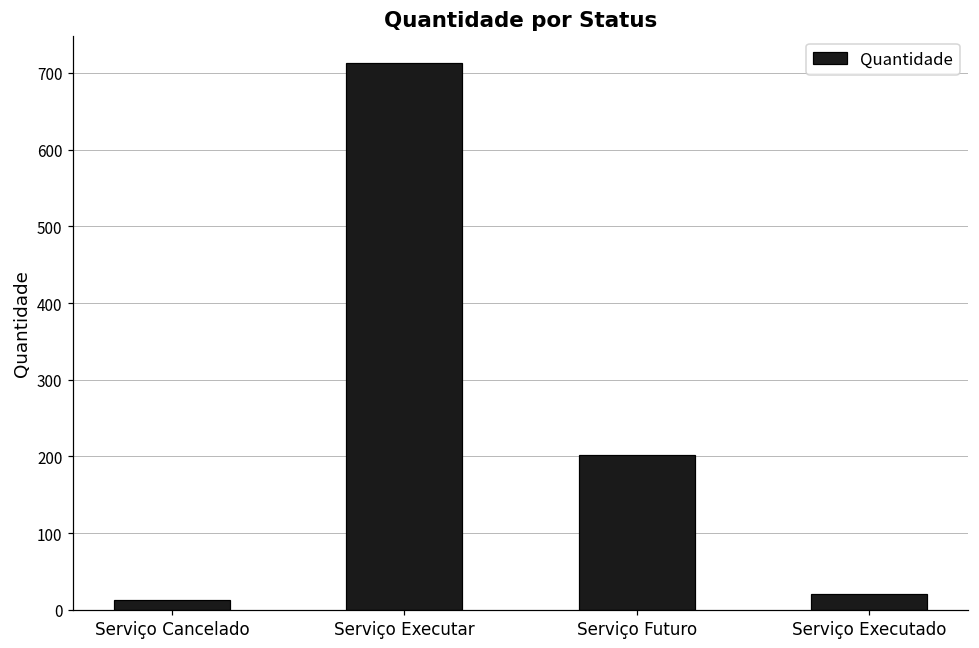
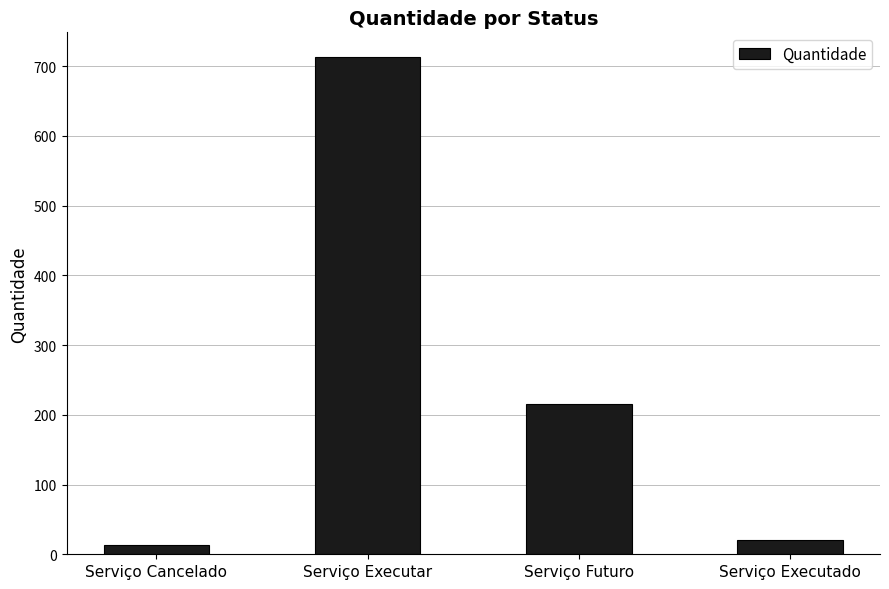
  {
    "Serviço Cancelado": 10,
    "Serviço Executar": 710,
-   "Serviço Futuro": 200,
+   "Serviço Futuro": 220,
    "Serviço Executado": 20
  }
